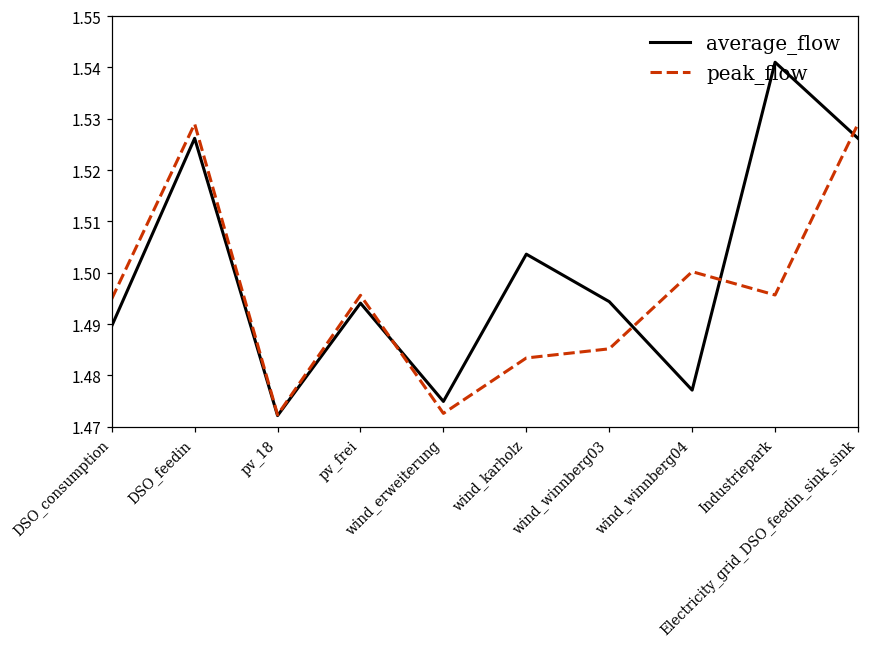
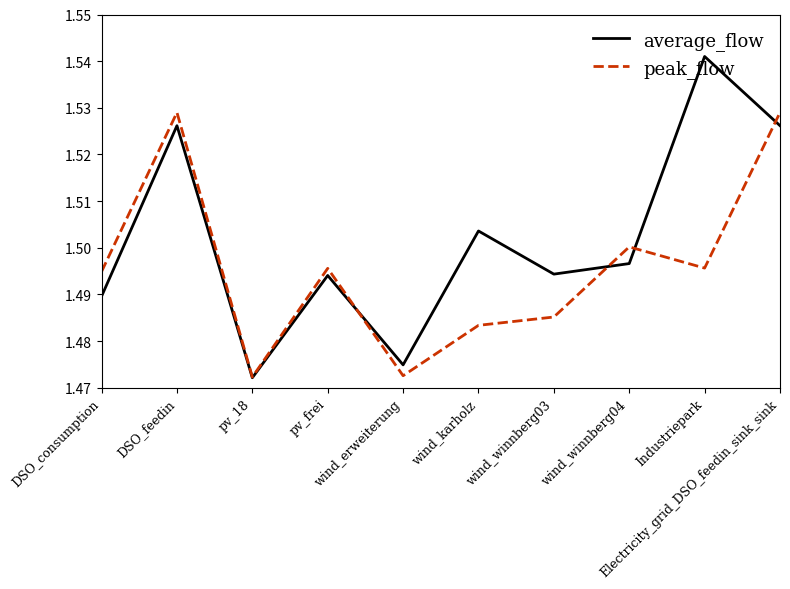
  {
    "average_flow": {
      "DSO_consumption": 1.490,
      "DSO_feedin": 1.526,
      "pv_frei": 1.494,
      "wind_erweiterung": 1.475,
      "wind_karholz": 1.504,
      "wind_winnberg03": 1.494,
-     "wind_winnberg04": 1.477,
+     "wind_winnberg04": 1.497,
      "Industriepark": 1.541,
      "Electricity_grid_DSO_feedin_sink_sink": 1.526
    },
    "peak_flow": {
      "DSO_consumption": 1.495,
      "DSO_feedin": 1.529,
      "pv_frei": 1.496,
      "wind_erweiterung": 1.473,
      "wind_karholz": 1.483,
      "wind_winnberg03": 1.485,
      "wind_winnberg04": 1.500,
      "Industriepark": 1.496,
      "Electricity_grid_DSO_feedin_sink_sink": 1.529
    }
  }
